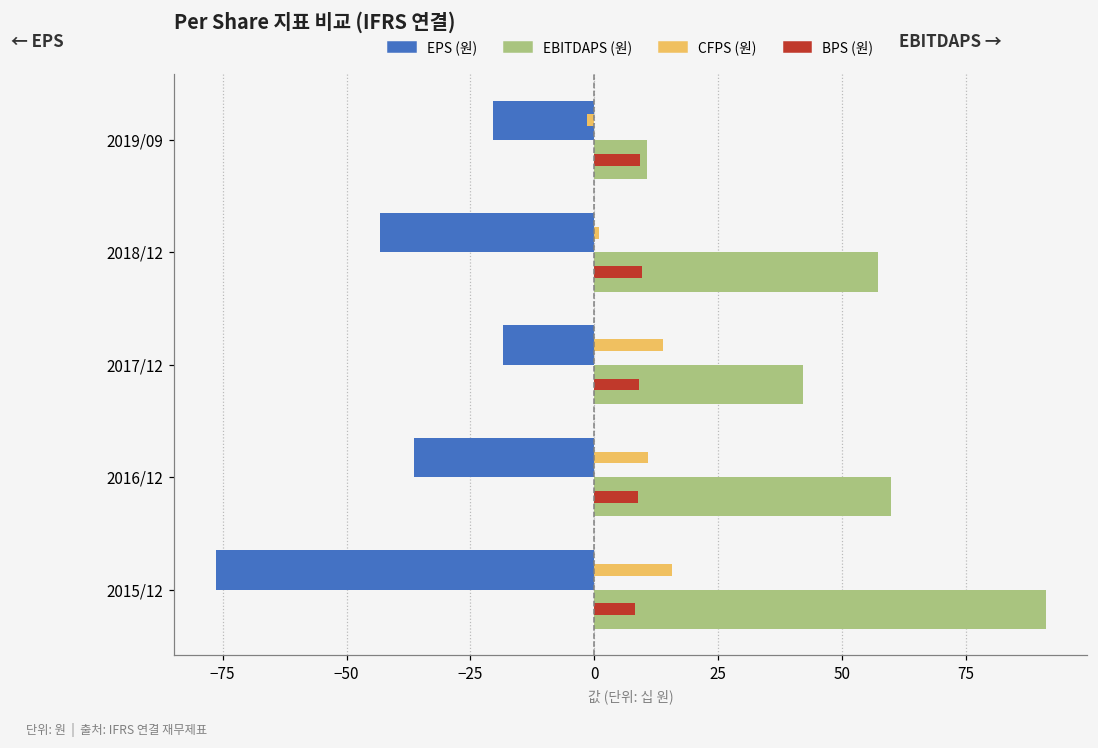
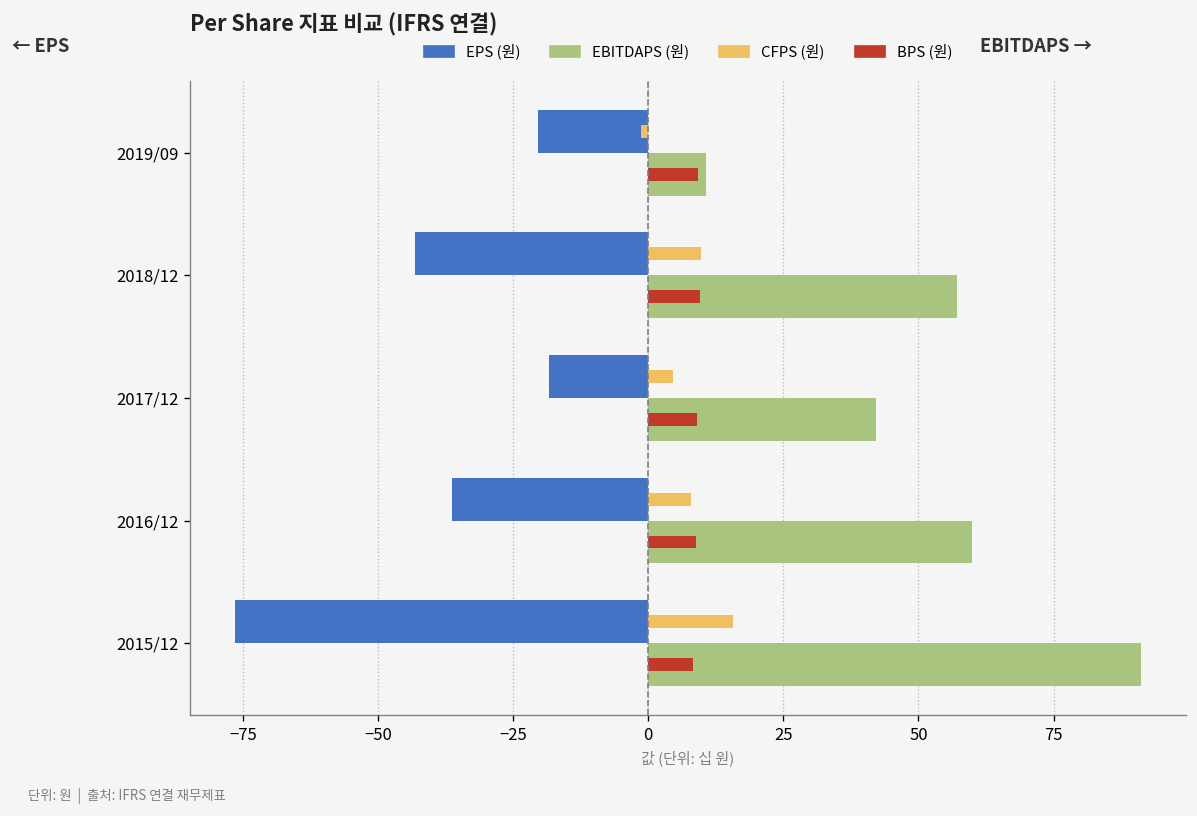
  {
    "EPS (원)": {
      "2019/09": -20,
      "2018/12": -43,
      "2017/12": -18,
      "2016/12": -36,
      "2015/12": -76
    },
    "EBITDAPS (원)": {
      "2019/09": 11,
      "2018/12": 57,
      "2017/12": 42,
      "2016/12": 60,
      "2015/12": 91
    },
    "CFPS (원)": {
-     "2018/12": 1,
-     "2017/12": 14,
-     "2016/12": 11,
+     "2018/12": 10,
+     "2017/12": 5,
+     "2016/12": 8,
      "2015/12": 16
    }
  }
